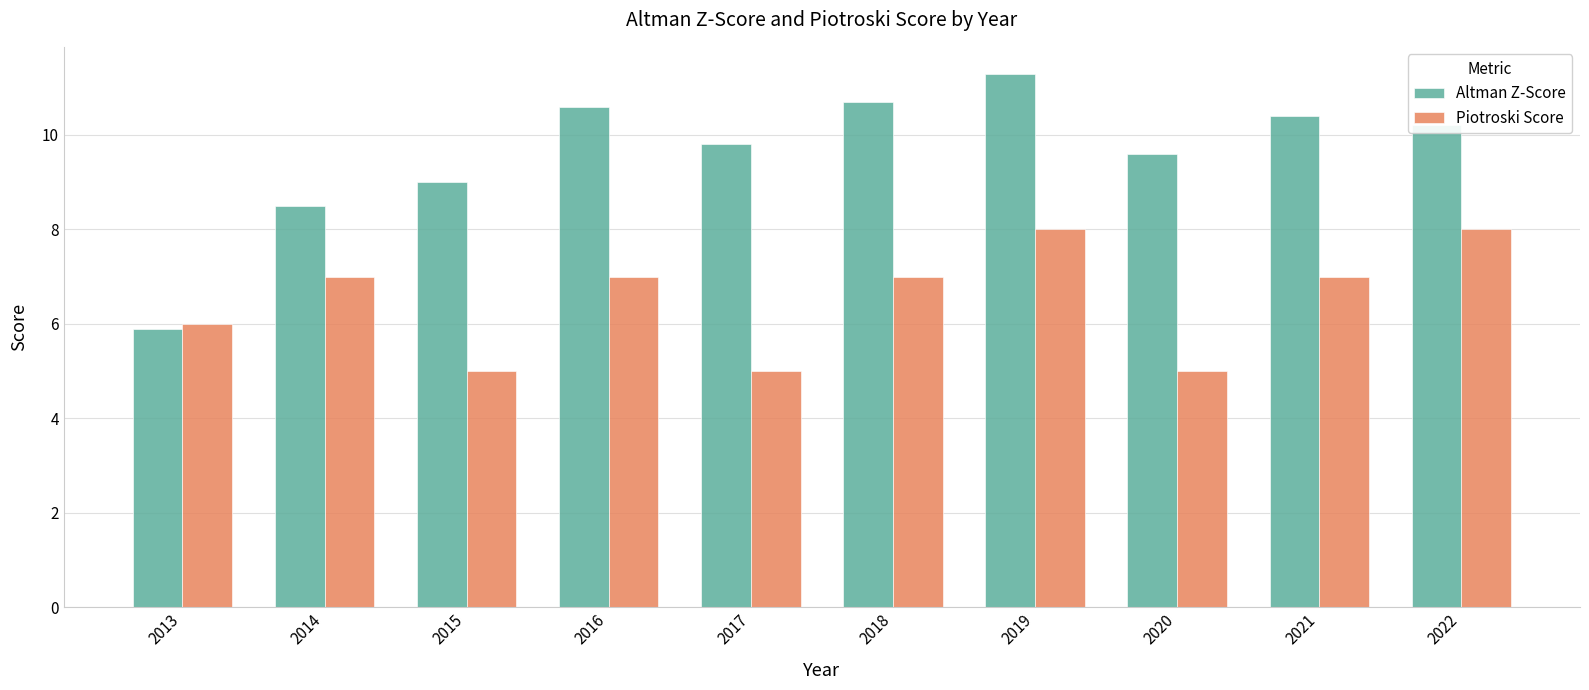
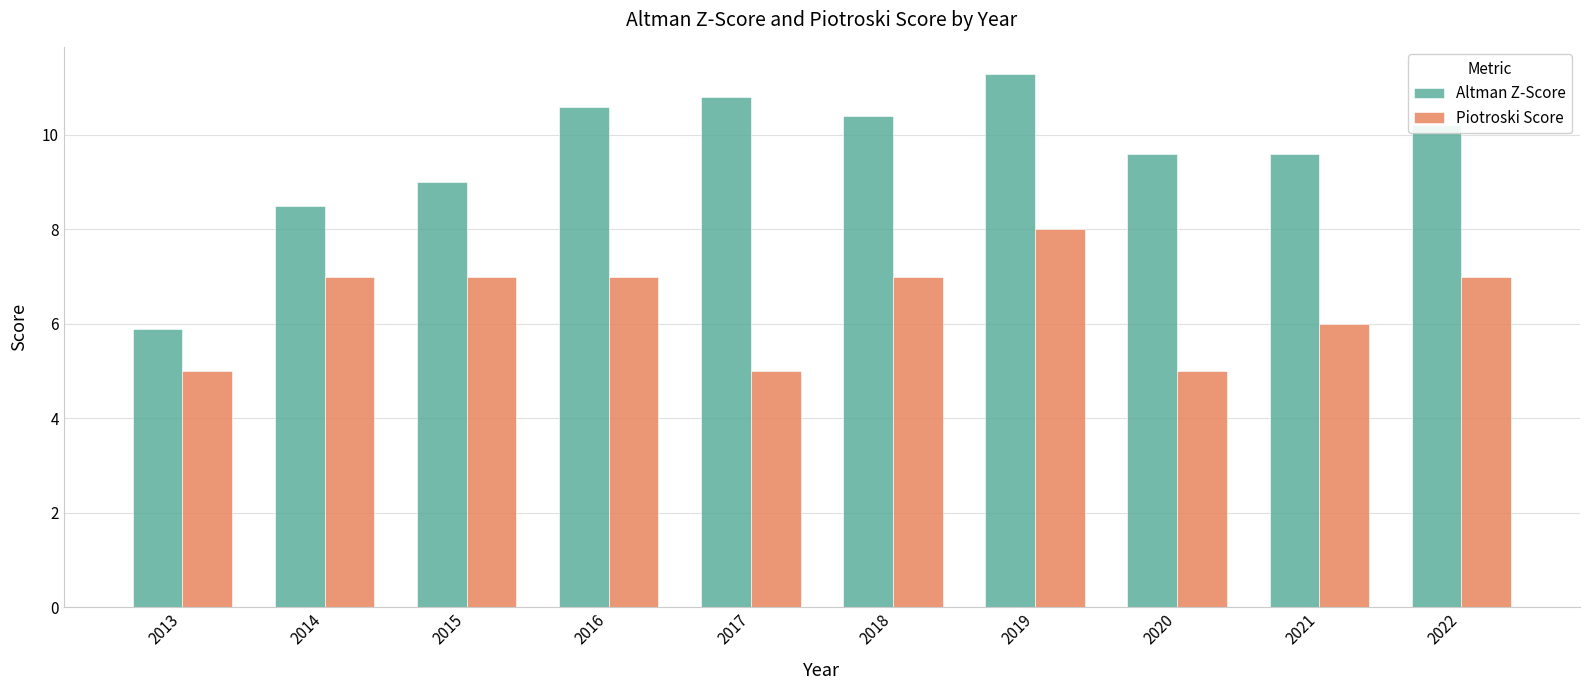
  {
    "Altman Z-Score": {
      "2013": 5.9,
      "2014": 8.5,
      "2015": 9.0,
      "2016": 10.6,
-     "2017": 9.8,
-     "2018": 10.7,
+     "2017": 10.8,
+     "2018": 10.4,
      "2019": 11.3,
      "2020": 9.6,
-     "2021": 10.4
+     "2021": 9.6
    },
    "Piotroski Score": {
-     "2013": 6,
+     "2013": 5,
      "2014": 7,
-     "2015": 5,
+     "2015": 7,
      "2016": 7,
      "2017": 5,
      "2018": 7,
      "2019": 8,
      "2020": 5,
-     "2021": 7,
-     "2022": 8
+     "2021": 6,
+     "2022": 7
    }
  }
